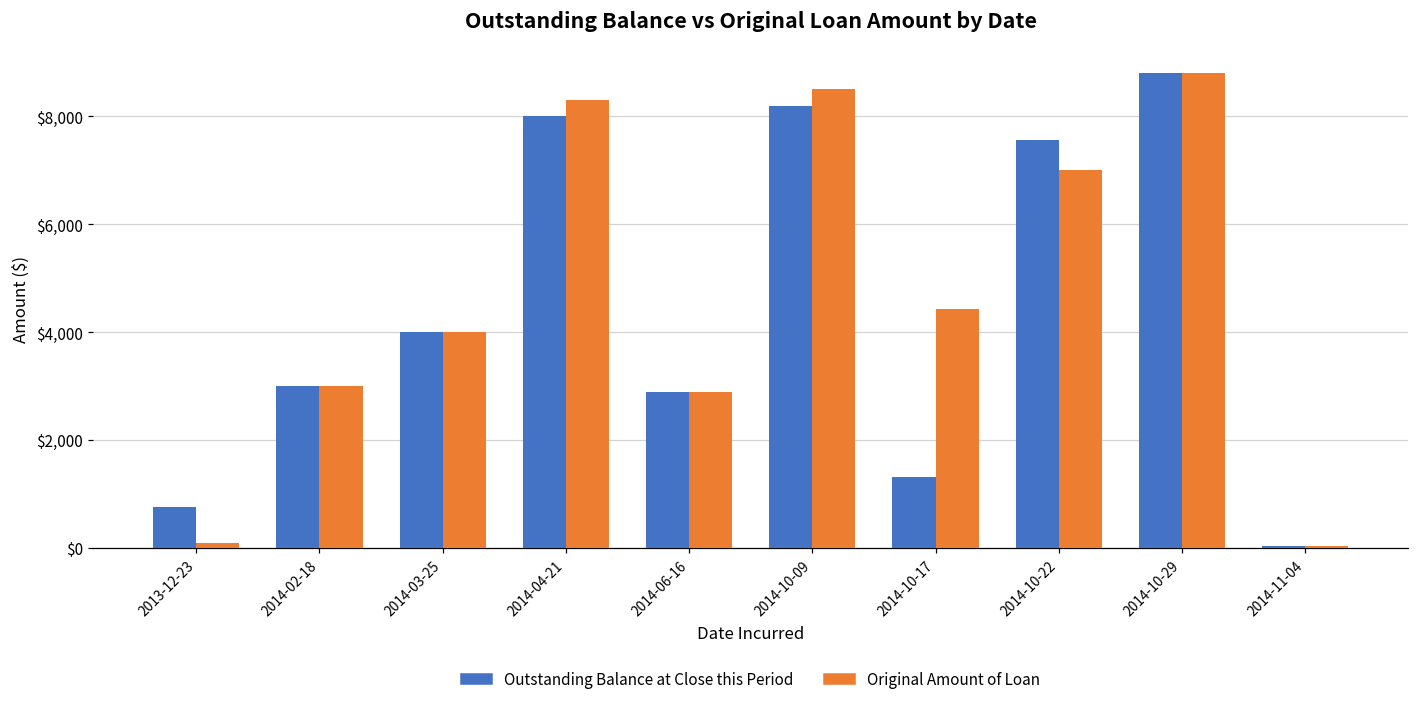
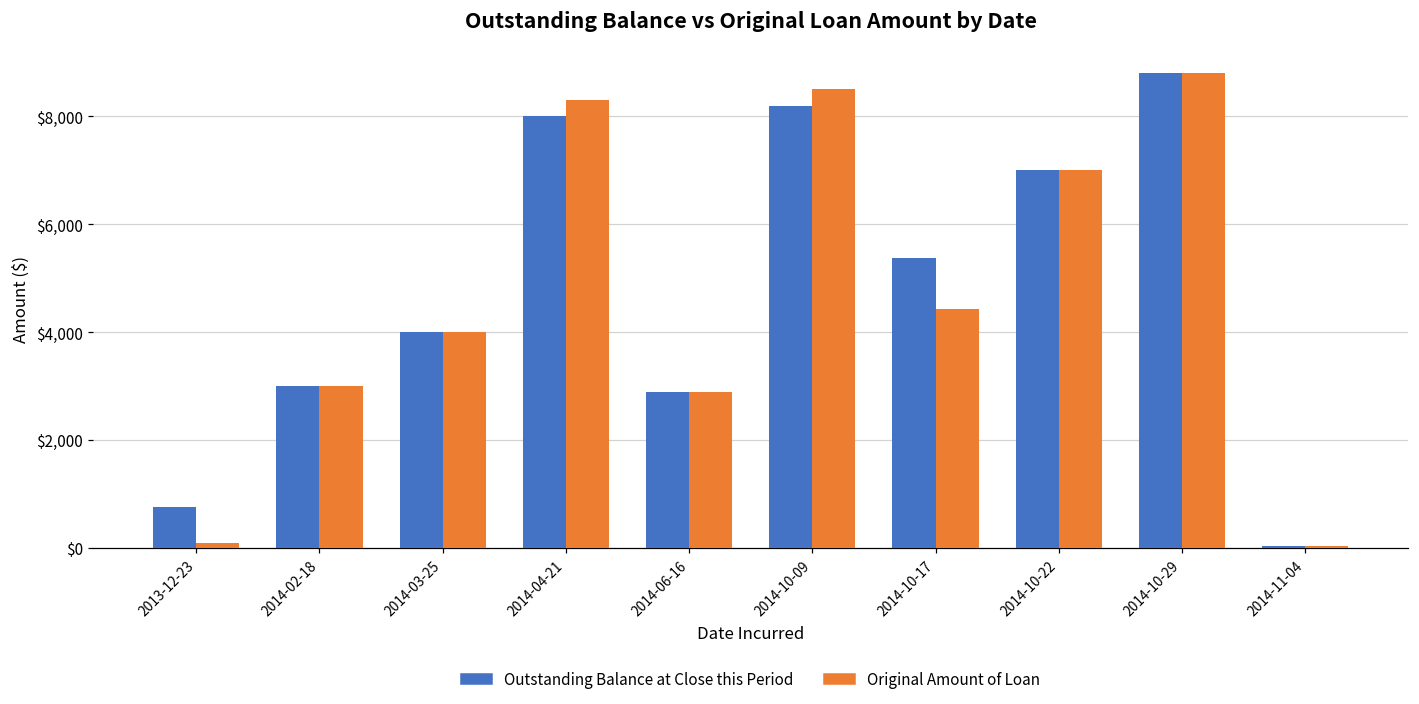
  {
    "Outstanding Balance at Close this Period": {
      "2013-12-23": "$800",
      "2014-02-18": "$3,000",
      "2014-03-25": "$4,000",
      "2014-04-21": "$8,000",
      "2014-06-16": "$2,900",
      "2014-10-09": "$8,200",
-     "2014-10-17": "$1,300",
-     "2014-10-22": "$7,600",
+     "2014-10-17": "$5,400",
+     "2014-10-22": "$7,000",
      "2014-10-29": "$8,800"
    },
    "Original Amount of Loan": {
      "2013-12-23": "$100",
      "2014-02-18": "$3,000",
      "2014-03-25": "$4,000",
      "2014-04-21": "$8,300",
      "2014-06-16": "$2,900",
      "2014-10-09": "$8,500",
      "2014-10-17": "$4,400",
      "2014-10-22": "$7,000",
      "2014-10-29": "$8,800"
    }
  }
